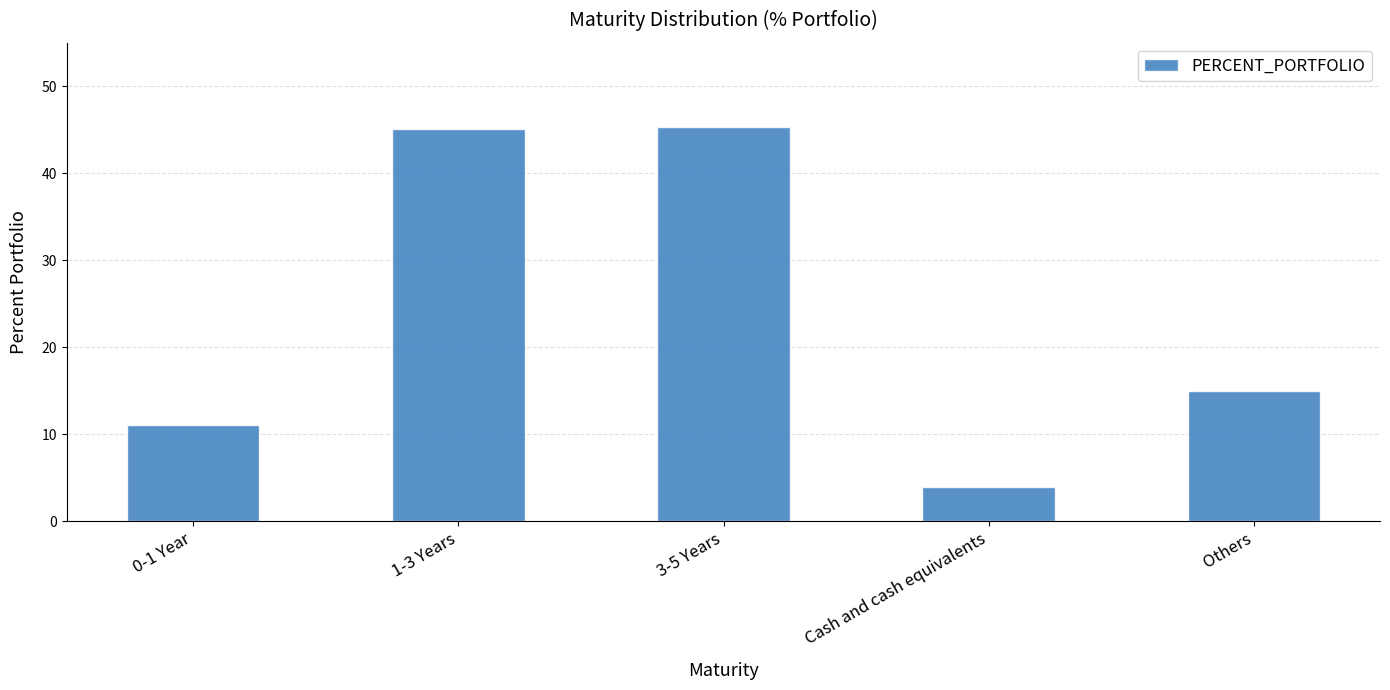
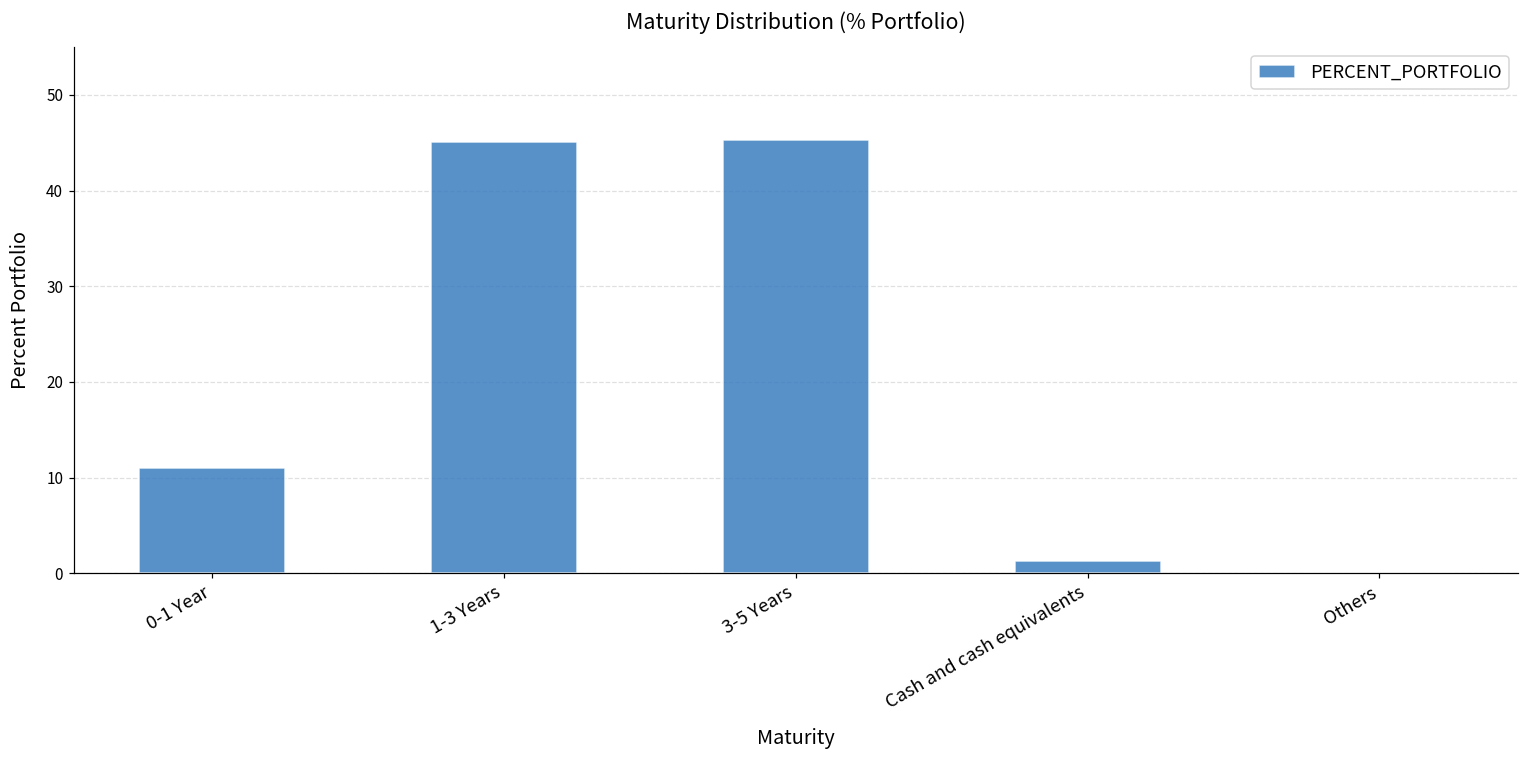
  {
    "0-1 Year": 11,
    "1-3 Years": 45,
    "3-5 Years": 45,
-   "Cash and cash equivalents": 4,
-   "Others": 15
+   "Cash and cash equivalents": 1,
+   "Others": 0
  }
